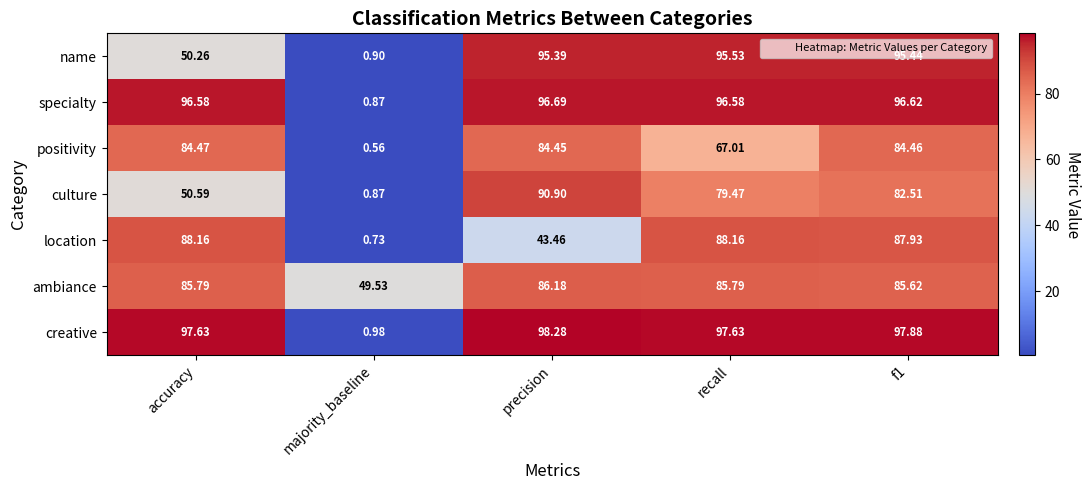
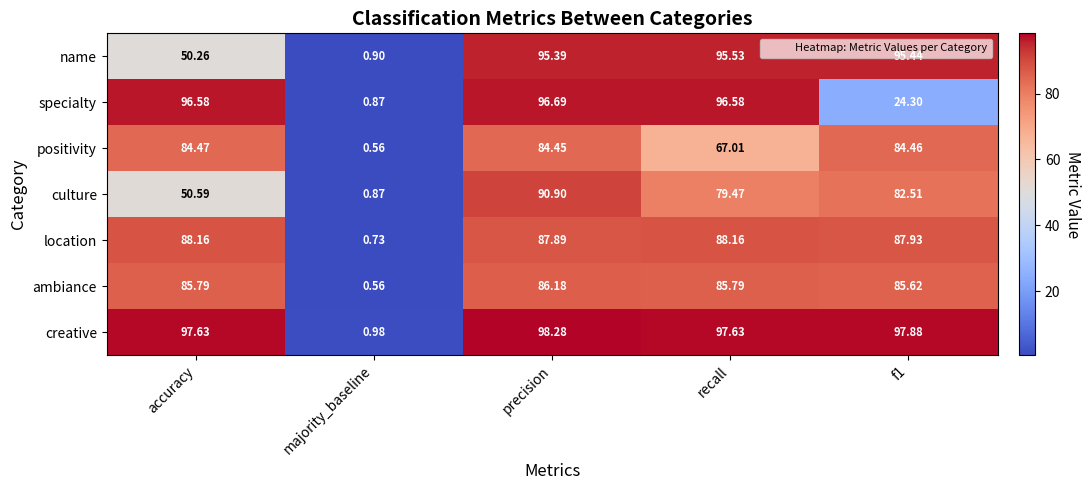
  {
    "name": {
      "accuracy": 50.26,
      "majority_baseline": 0.90,
      "precision": 95.39,
      "recall": 95.53
    },
    "specialty": {
      "accuracy": 96.58,
      "majority_baseline": 0.87,
      "precision": 96.69,
      "recall": 96.58,
-     "f1": 96.62
+     "f1": 24.30
    },
    "positivity": {
      "accuracy": 84.47,
      "majority_baseline": 0.56,
      "precision": 84.45,
      "recall": 67.01,
      "f1": 84.46
    },
    "culture": {
      "accuracy": 50.59,
      "majority_baseline": 0.87,
      "precision": 90.90,
      "recall": 79.47,
      "f1": 82.51
    },
    "location": {
      "accuracy": 88.16,
      "majority_baseline": 0.73,
-     "precision": 43.46,
+     "precision": 87.89,
      "recall": 88.16,
      "f1": 87.93
    },
    "ambiance": {
      "accuracy": 85.79,
-     "majority_baseline": 49.53,
+     "majority_baseline": 0.56,
      "precision": 86.18,
      "recall": 85.79,
      "f1": 85.62
    },
    "creative": {
      "accuracy": 97.63,
      "majority_baseline": 0.98,
      "precision": 98.28,
      "recall": 97.63,
      "f1": 97.88
    }
  }
